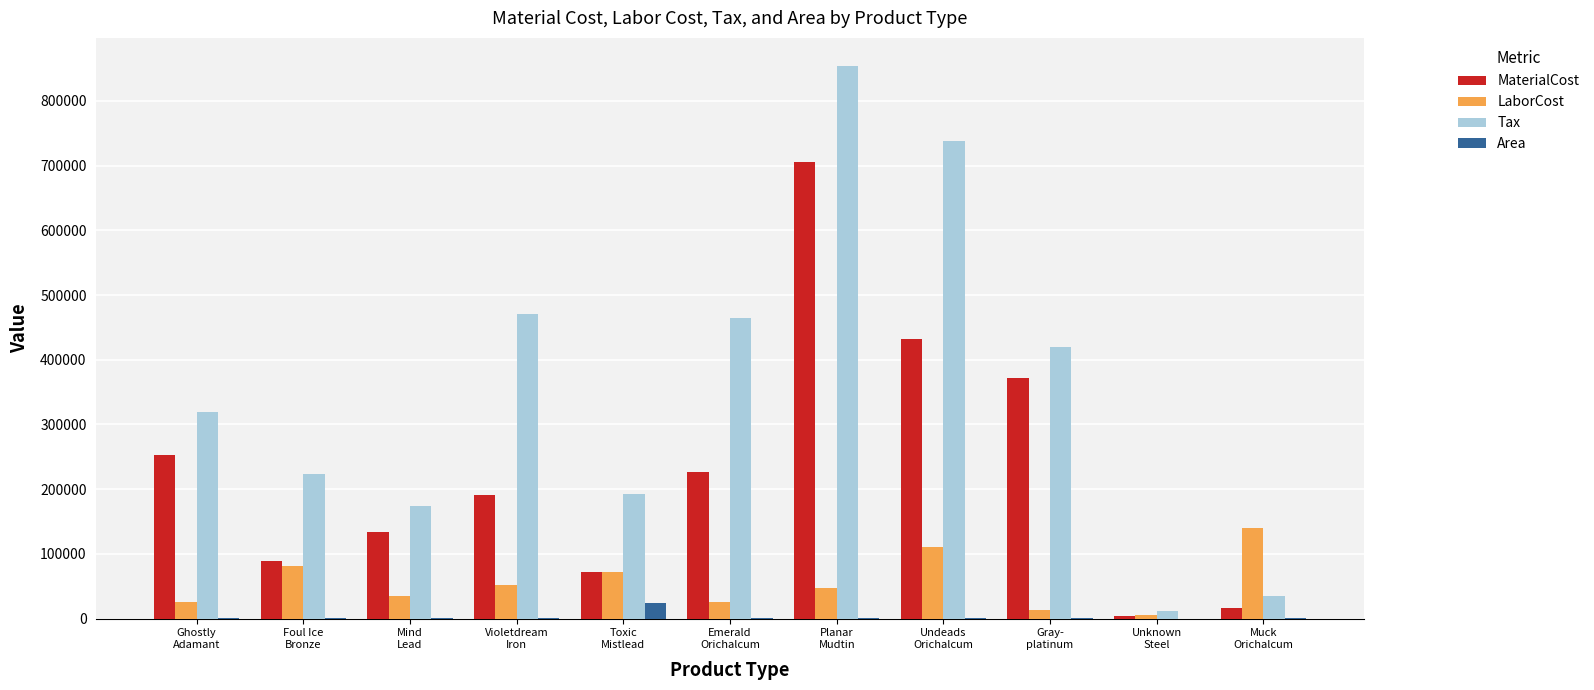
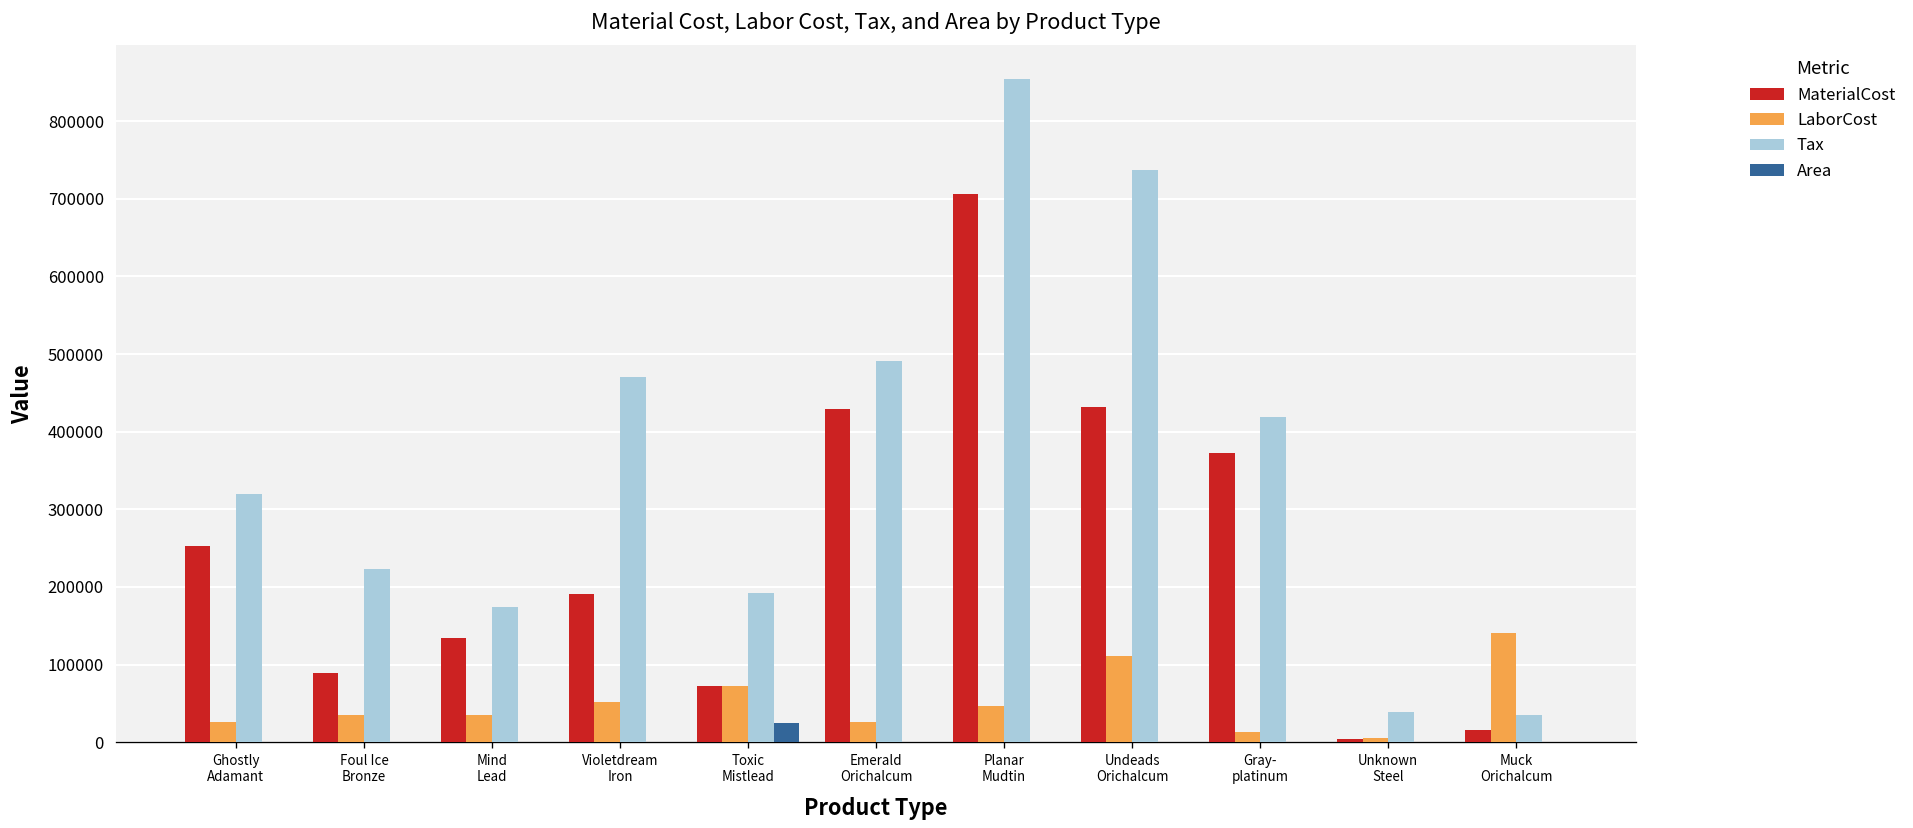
  {
    "MaterialCost": {
      "Ghostly Adamant": 250000,
      "Foul Ice Bronze": 90000,
      "Mind Lead": 130000,
      "Violetdream Iron": 190000,
      "Toxic Mistlead": 70000,
-     "Emerald Orichalcum": 230000,
+     "Emerald Orichalcum": 430000,
      "Planar Mudtin": 710000,
      "Undeads Orichalcum": 430000,
      "Gray- platinum": 370000,
      "Unknown Steel": 0,
      "Muck Orichalcum": 20000
    },
    "LaborCost": {
      "Ghostly Adamant": 30000,
-     "Foul Ice Bronze": 80000,
+     "Foul Ice Bronze": 30000,
      "Mind Lead": 40000,
      "Violetdream Iron": 50000,
      "Toxic Mistlead": 70000,
      "Emerald Orichalcum": 30000,
      "Planar Mudtin": 50000,
      "Undeads Orichalcum": 110000,
      "Gray- platinum": 10000,
      "Unknown Steel": 10000,
      "Muck Orichalcum": 140000
    },
    "Tax": {
      "Ghostly Adamant": 320000,
      "Foul Ice Bronze": 220000,
      "Mind Lead": 170000,
      "Violetdream Iron": 470000,
      "Toxic Mistlead": 190000,
-     "Emerald Orichalcum": 460000,
+     "Emerald Orichalcum": 490000,
      "Planar Mudtin": 850000,
      "Undeads Orichalcum": 740000,
      "Gray- platinum": 420000,
-     "Unknown Steel": 10000,
+     "Unknown Steel": 40000,
      "Muck Orichalcum": 30000
    },
    "Area": {
      "Toxic Mistlead": 20000
    }
  }
